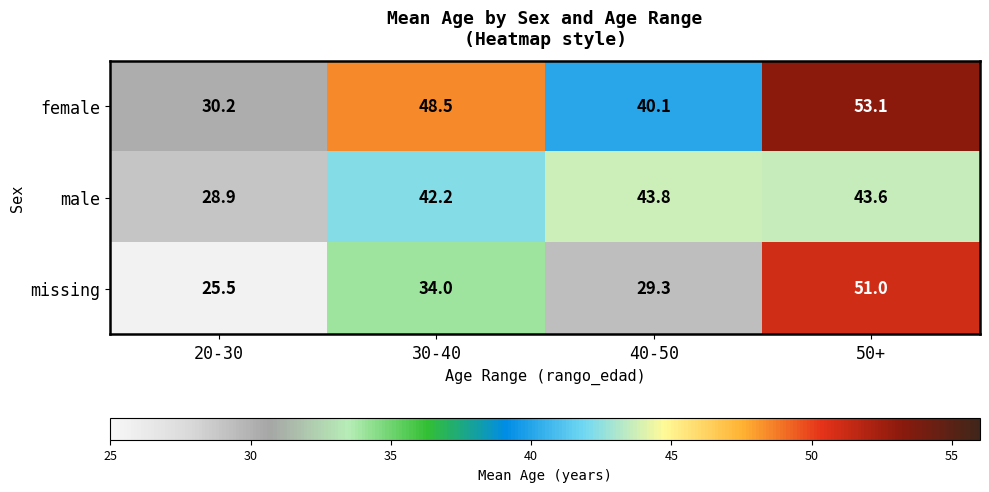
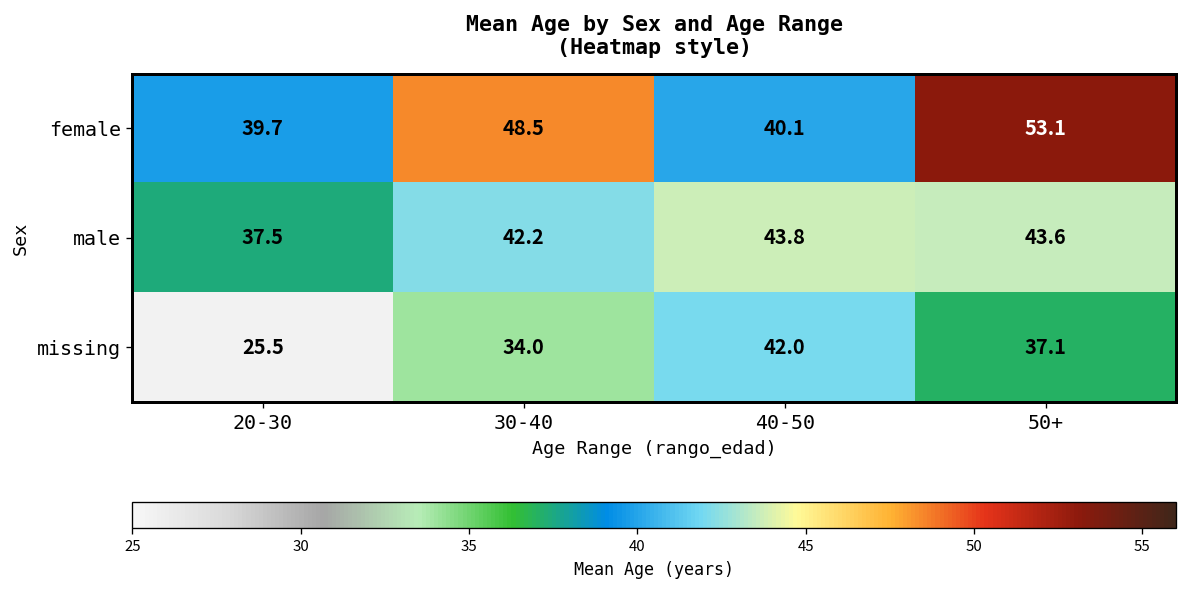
  {
    "female": {
-     "20-30": 30.2,
+     "20-30": 39.7,
      "30-40": 48.5,
      "40-50": 40.1,
      "50+": 53.1
    },
    "male": {
-     "20-30": 28.9,
+     "20-30": 37.5,
      "30-40": 42.2,
      "40-50": 43.8,
      "50+": 43.6
    },
    "missing": {
      "20-30": 25.5,
      "30-40": 34.0,
-     "40-50": 29.3,
-     "50+": 51.0
+     "40-50": 42.0,
+     "50+": 37.1
    }
  }
